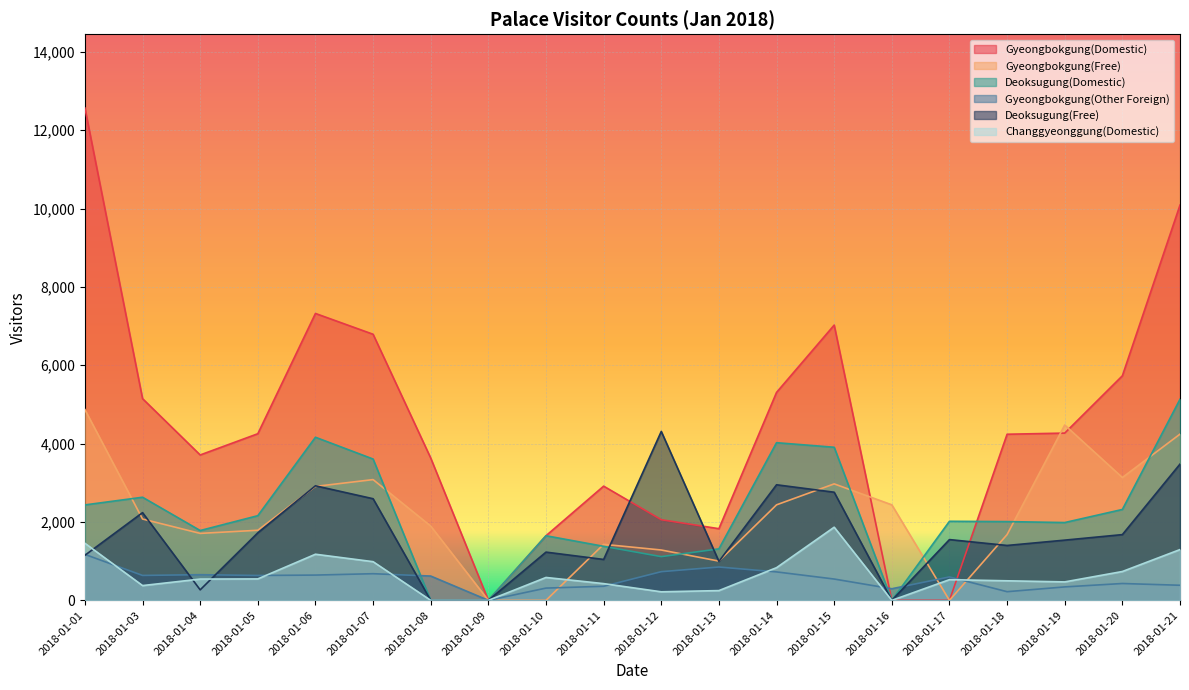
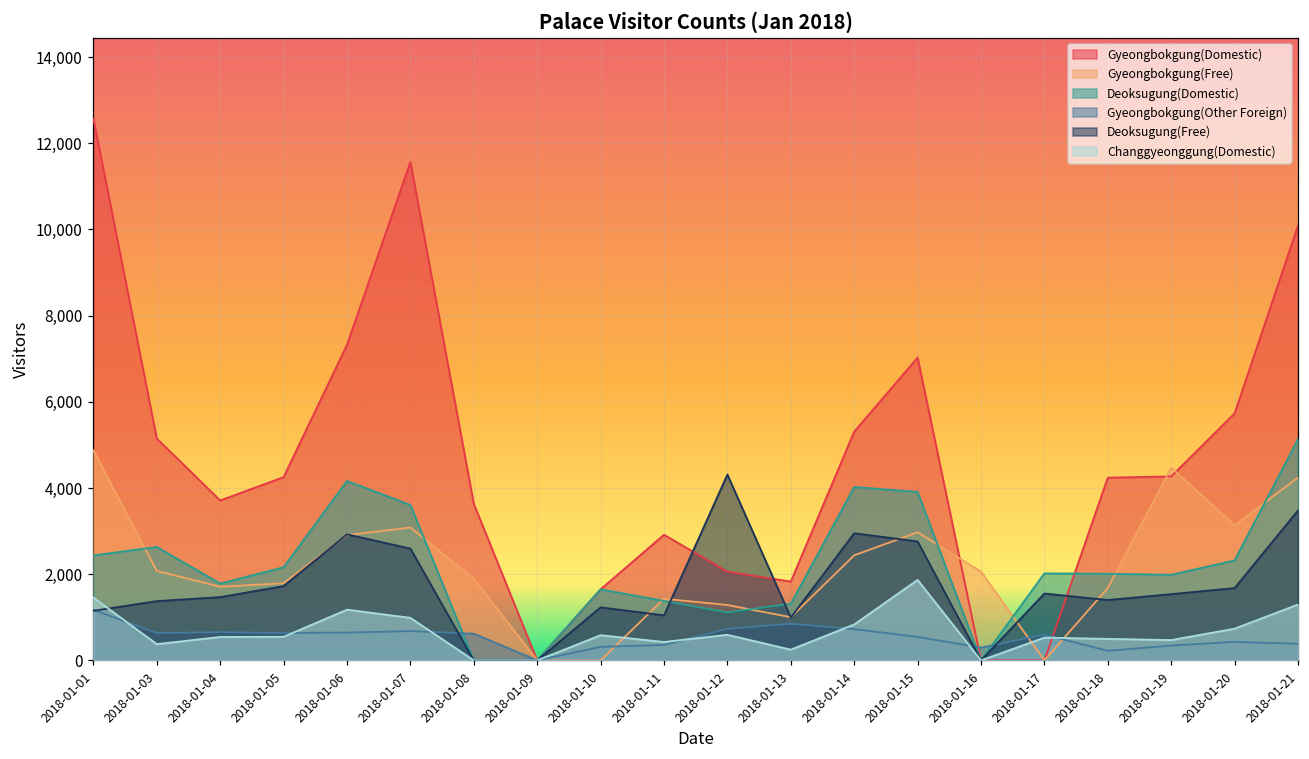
  {
    "Gyeongbokgung(Domestic)": {
      "2018-01-01": "12,600",
      "2018-01-03": "5,100",
      "2018-01-04": "3,700",
      "2018-01-05": "4,300",
      "2018-01-06": "7,300",
-     "2018-01-07": "6,800",
+     "2018-01-07": "11,600",
      "2018-01-08": "3,600",
      "2018-01-11": "2,900",
      "2018-01-12": "2,100",
      "2018-01-13": "1,800",
      "2018-01-14": "5,300",
      "2018-01-15": "7,000",
      "2018-01-18": "4,200",
      "2018-01-19": "4,300",
      "2018-01-20": "5,700",
      "2018-01-21": "10,100"
    },
    "Gyeongbokgung(Free)": {
      "2018-01-01": "4,900",
      "2018-01-03": "2,100",
      "2018-01-04": "1,700",
      "2018-01-07": "3,100",
      "2018-01-08": "1,900",
      "2018-01-10": "0",
      "2018-01-12": "1,300",
      "2018-01-14": "2,400",
      "2018-01-15": "3,000",
-     "2018-01-16": "2,400",
+     "2018-01-16": "2,100",
      "2018-01-18": "1,700",
      "2018-01-19": "4,500",
      "2018-01-20": "3,100",
      "2018-01-21": "4,200"
    },
    "Deoksugung(Free)": {
-     "2018-01-03": "2,200",
-     "2018-01-04": "300",
+     "2018-01-03": "1,400",
+     "2018-01-04": "1,500",
      "2018-01-07": "2,600",
      "2018-01-10": "1,200",
      "2018-01-11": "1,000",
      "2018-01-12": "4,300",
      "2018-01-14": "3,000",
      "2018-01-15": "2,800",
      "2018-01-17": "1,600",
      "2018-01-18": "1,400",
      "2018-01-19": "1,500",
      "2018-01-20": "1,700",
      "2018-01-21": "3,500"
    },
    "Changgyeonggung(Domestic)": {
      "2018-01-01": "1,500",
      "2018-01-03": "400",
      "2018-01-04": "500",
      "2018-01-05": "500",
      "2018-01-06": "1,200",
      "2018-01-07": "1,000",
      "2018-01-10": "600",
      "2018-01-11": "400",
-     "2018-01-12": "200",
+     "2018-01-12": "600",
      "2018-01-13": "200",
      "2018-01-14": "800",
      "2018-01-15": "1,900",
      "2018-01-17": "500",
      "2018-01-18": "500",
      "2018-01-19": "500",
      "2018-01-20": "700",
      "2018-01-21": "1,300"
    }
  }
